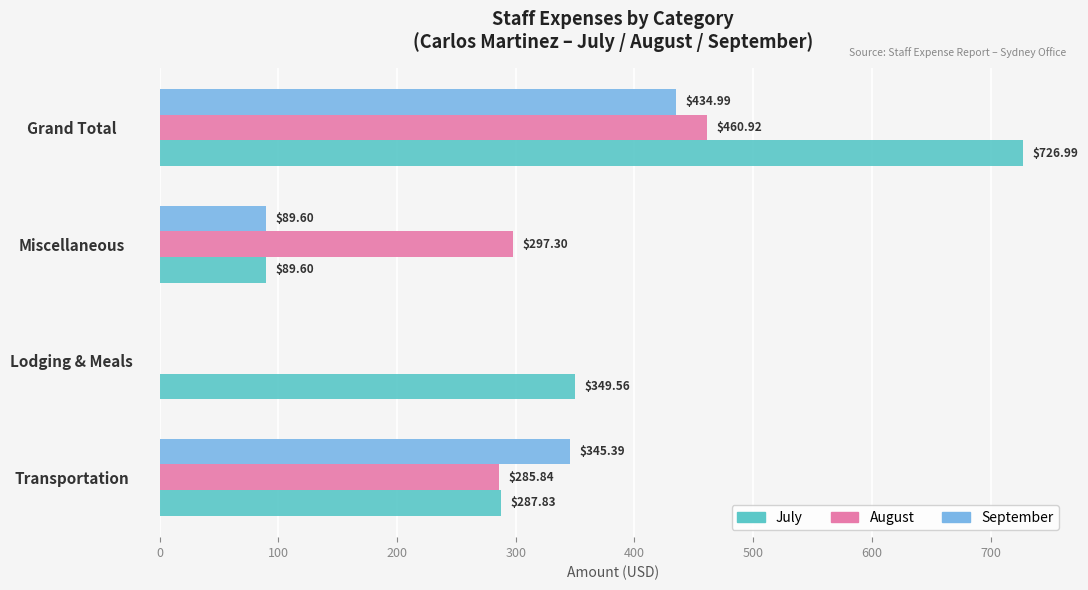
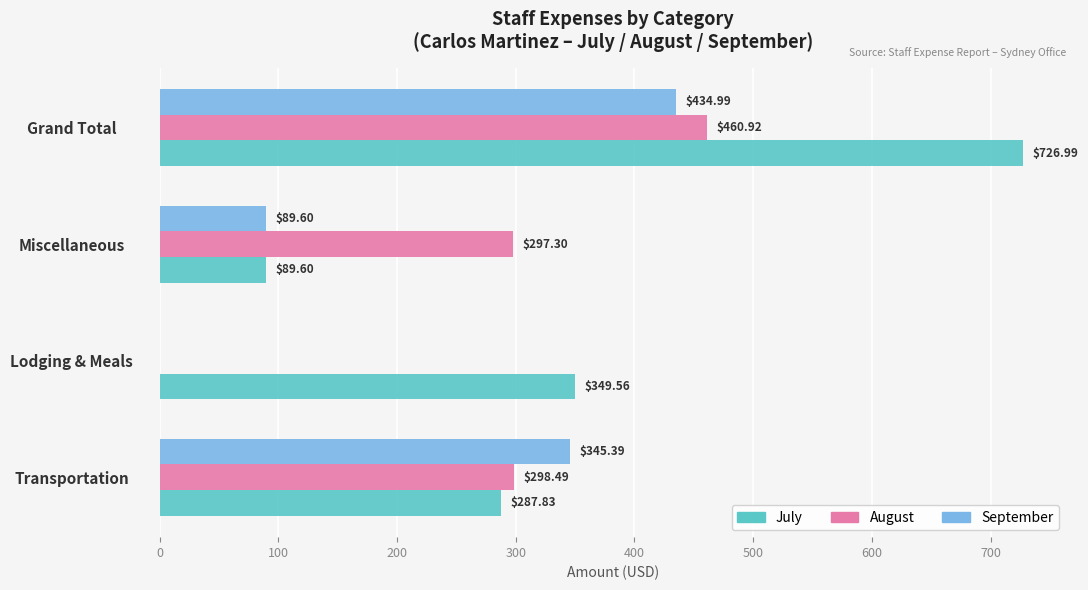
  {
    "August": {
      "Grand Total": "$460.92",
      "Miscellaneous": "$297.30",
-     "Transportation": "$285.84"
+     "Transportation": "$298.49"
    }
  }
